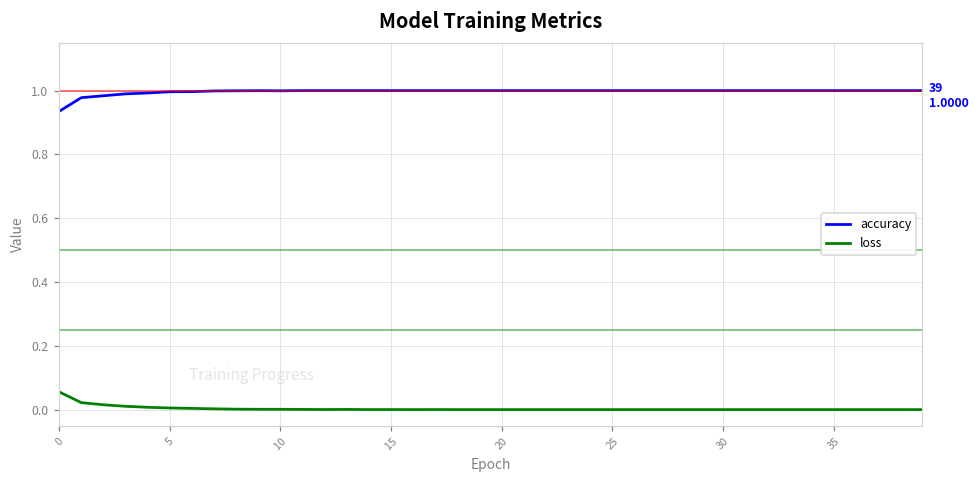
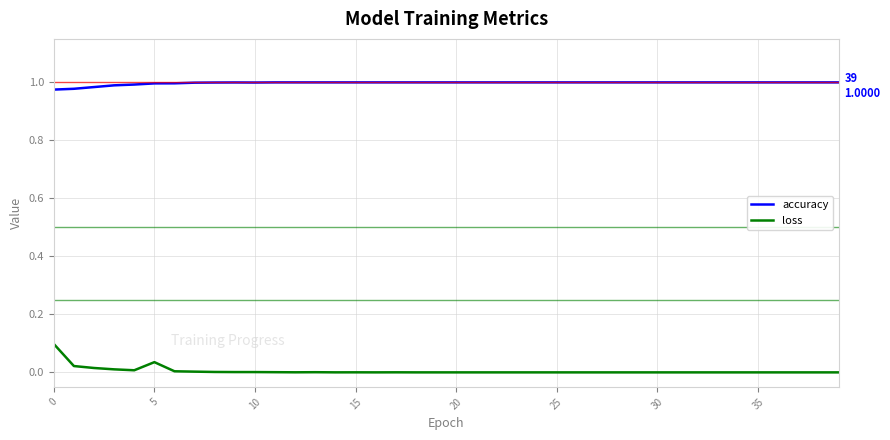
  {
    "accuracy": {
-     "0": 0.94,
+     "0": 0.98,
      "5": 1.00,
      "10": 1.00,
      "15": 1.00,
      "20": 1.00,
      "25": 1.00,
      "30": 1.00,
      "35": 1.00
    },
    "loss": {
-     "0": 0.06,
-     "5": 0.01,
+     "0": 0.10,
+     "5": 0.04,
      "10": 0.00,
      "15": 0.00,
      "20": 0.00,
      "25": 0.00,
      "30": 0.00,
      "35": 0.00
    }
  }
